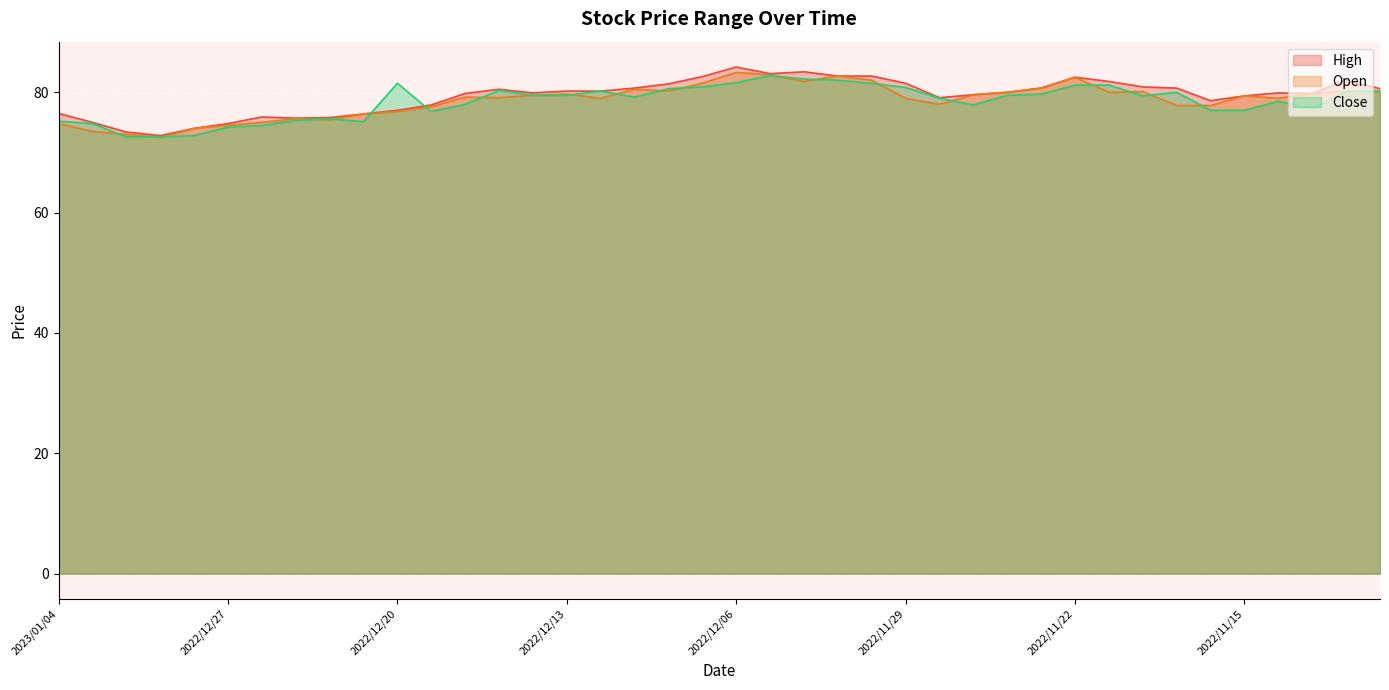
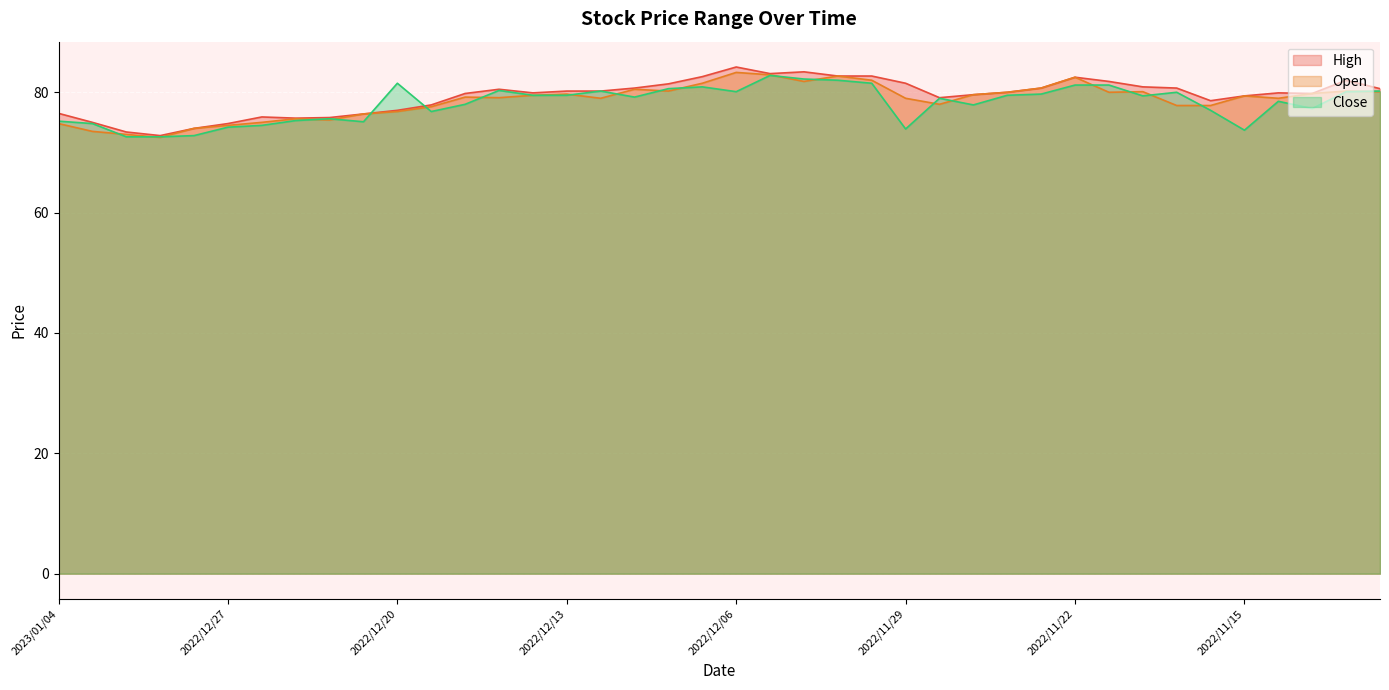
  {
    "Close": {
      "2022/12/20": 82,
-     "2022/12/06": 82,
-     "2022/11/29": 81,
+     "2022/12/06": 80,
+     "2022/11/29": 74,
      "2022/11/22": 81,
-     "2022/11/15": 77
+     "2022/11/15": 74
    }
  }
